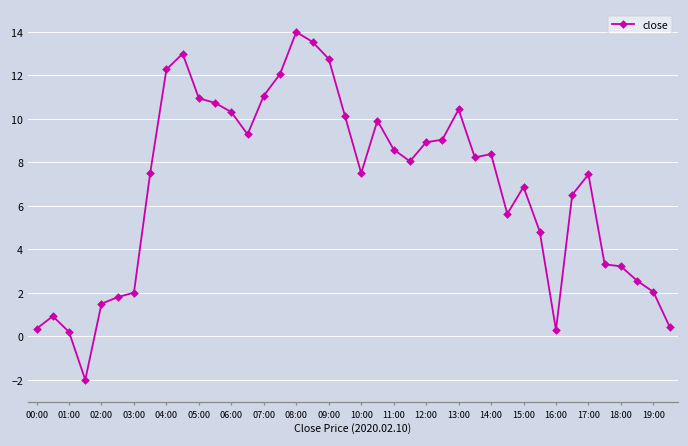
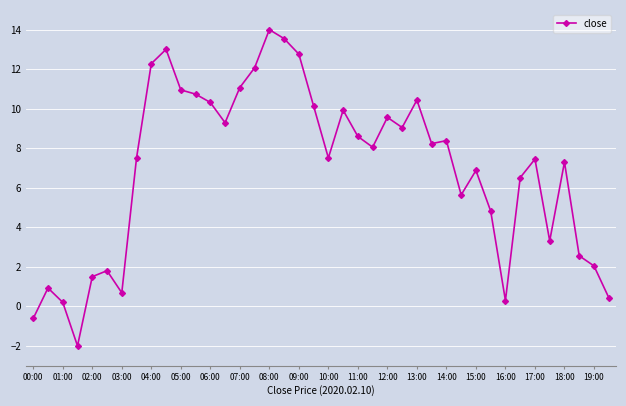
  {
-   "00:00": 0.4,
+   "00:00": -0.6,
    "01:00": 0.2,
    "02:00": 1.5,
-   "03:00": 2.0,
+   "03:00": 0.7,
    "04:00": 12.3,
    "05:00": 11.0,
    "06:00": 10.3,
    "07:00": 11.1,
    "08:00": 14.0,
    "09:00": 12.8,
    "10:00": 7.5,
    "11:00": 8.6,
-   "12:00": 8.9,
+   "12:00": 9.6,
    "13:00": 10.4,
    "14:00": 8.4,
    "15:00": 6.9,
    "16:00": 0.3,
    "17:00": 7.4,
-   "18:00": 3.2,
+   "18:00": 7.3,
    "19:00": 2.0
  }
